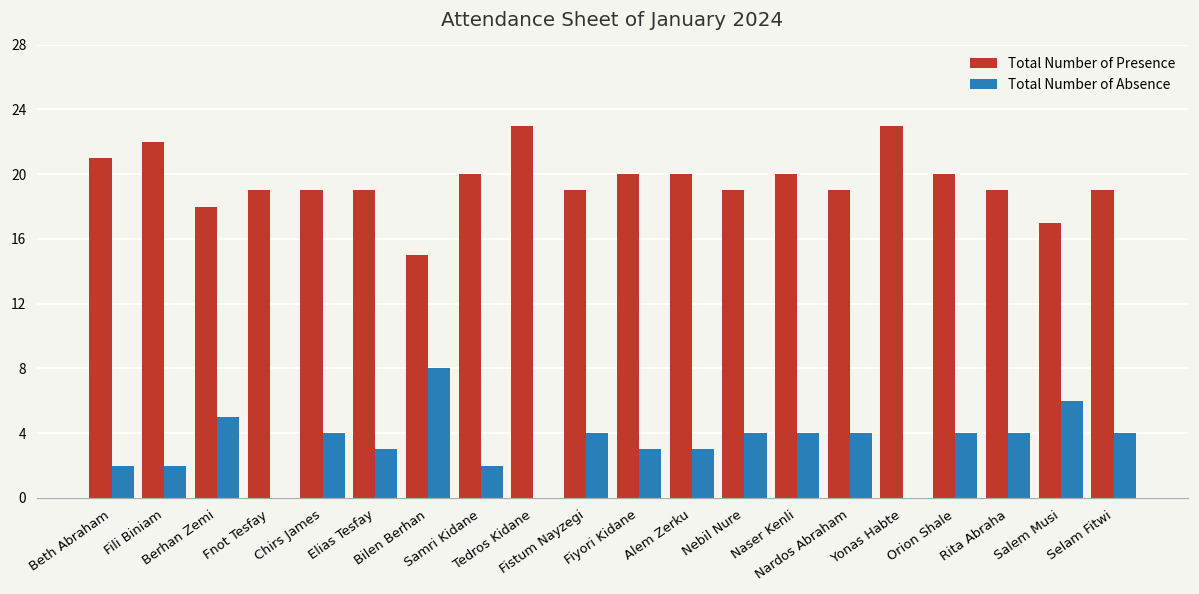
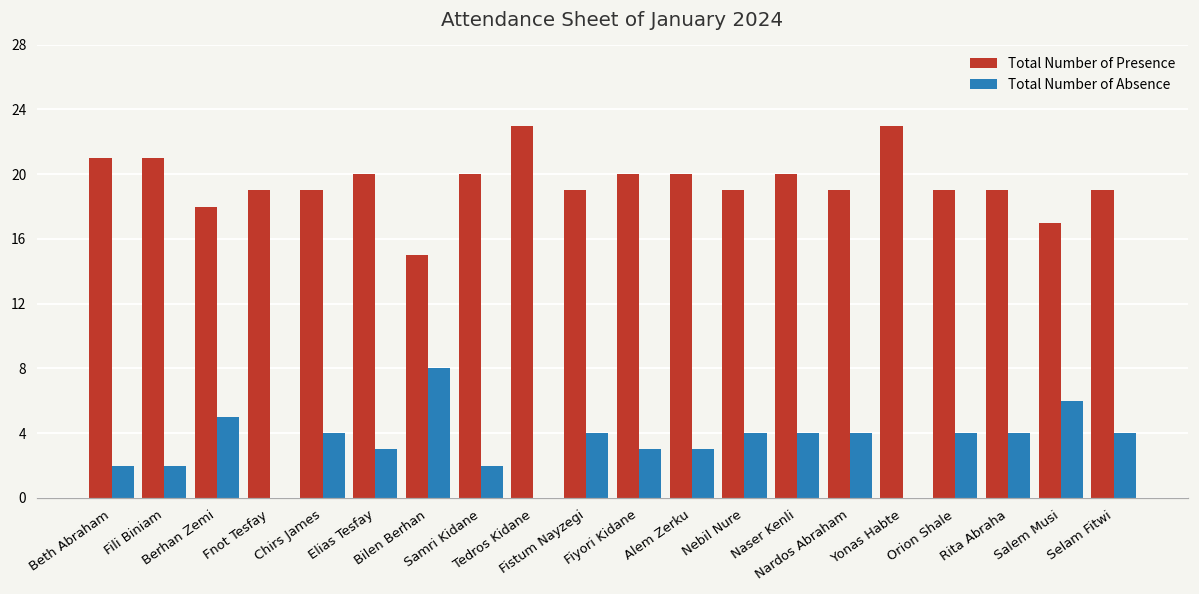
  {
    "Total Number of Presence": {
      "Beth Abraham": 21,
-     "Fili Biniam": 22,
+     "Fili Biniam": 21,
      "Berhan Zemi": 18,
      "Fnot Tesfay": 19,
      "Chirs James": 19,
-     "Elias Tesfay": 19,
+     "Elias Tesfay": 20,
      "Bilen Berhan": 15,
      "Samri Kidane": 20,
      "Tedros Kidane": 23,
      "Fistum Nayzegi": 19,
      "Fiyori Kidane": 20,
      "Alem Zerku": 20,
      "Nebil Nure": 19,
      "Naser Kenli": 20,
      "Nardos Abraham": 19,
      "Yonas Habte": 23,
-     "Orion Shale": 20,
+     "Orion Shale": 19,
      "Rita Abraha": 19,
      "Salem Musi": 17,
      "Selam Fitwi": 19
    },
    "Total Number of Absence": {
      "Beth Abraham": 2,
      "Fili Biniam": 2,
      "Berhan Zemi": 5,
      "Fnot Tesfay": 0,
      "Chirs James": 4,
      "Elias Tesfay": 3,
      "Bilen Berhan": 8,
      "Samri Kidane": 2,
      "Tedros Kidane": 0,
      "Fistum Nayzegi": 4,
      "Fiyori Kidane": 3,
      "Alem Zerku": 3,
      "Nebil Nure": 4,
      "Naser Kenli": 4,
      "Nardos Abraham": 4,
      "Yonas Habte": 0,
      "Orion Shale": 4,
      "Rita Abraha": 4,
      "Salem Musi": 6,
      "Selam Fitwi": 4
    }
  }
